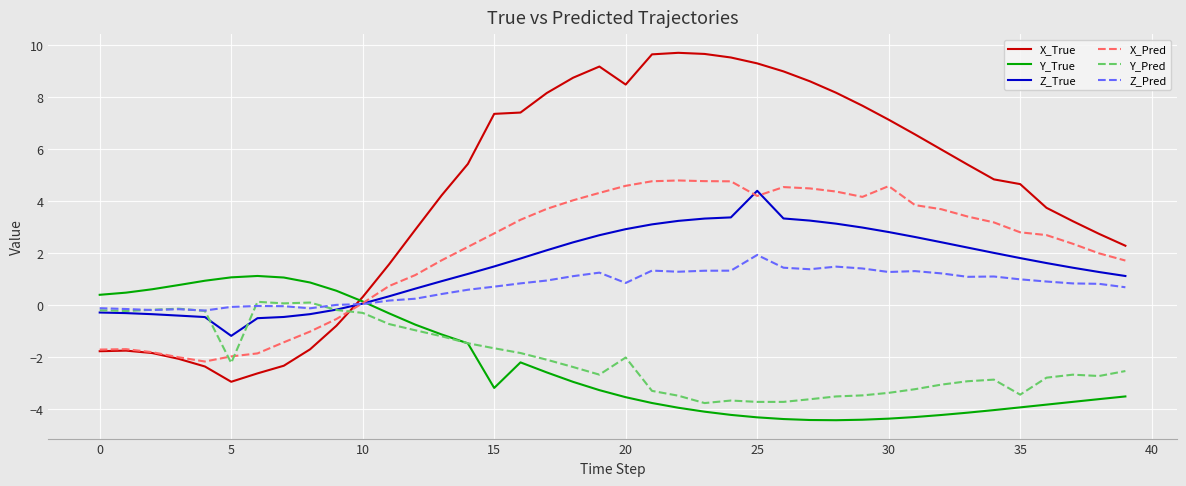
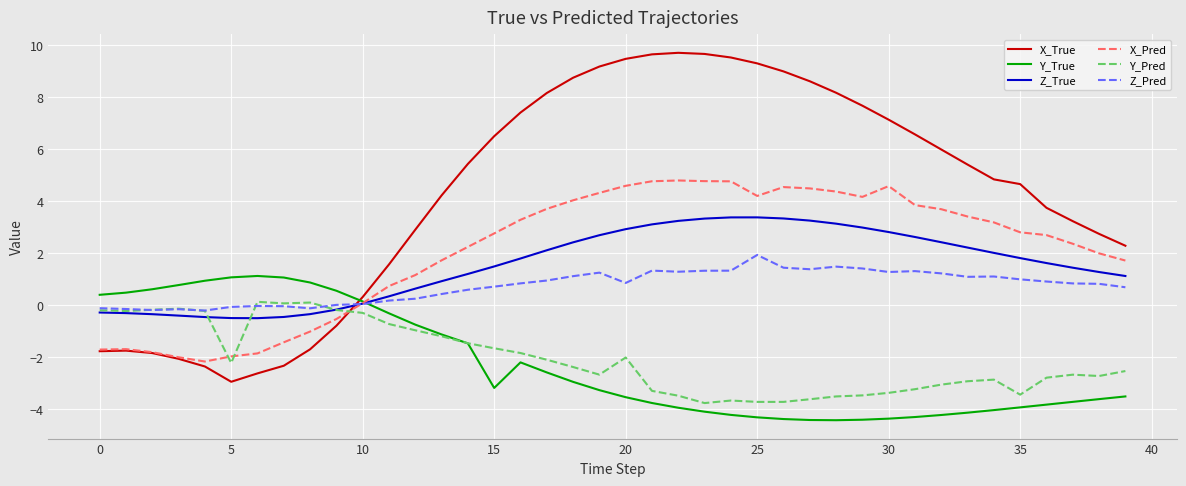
  {
    "X_True": {
      "5": -3.0,
      "10": 0.3,
-     "15": 7.4,
-     "20": 8.5,
+     "15": 6.5,
+     "20": 9.5,
      "25": 9.3,
      "30": 7.1,
      "35": 4.7
    },
    "Y_True": {
      "0": 0.4,
      "5": 1.1,
      "15": -3.2,
      "20": -3.5,
      "25": -4.3,
      "30": -4.4,
      "35": -3.9
    },
    "Z_True": {
-     "5": -1.2,
+     "5": -0.5,
      "15": 1.5,
      "20": 2.9,
-     "25": 4.4,
+     "25": 3.4,
      "30": 2.8,
      "35": 1.8
    },
    "X_Pred": {
      "5": -2.0,
      "15": 2.8,
      "20": 4.6,
      "25": 4.2,
      "30": 4.6,
      "35": 2.8
    },
    "Y_Pred": {
      "5": -2.2,
      "10": -0.3,
      "15": -1.7,
      "20": -2.0,
      "25": -3.7,
      "30": -3.4,
      "35": -3.4
    },
    "Z_Pred": {
      "5": -0.1,
      "15": 0.7,
      "20": 0.9,
      "25": 1.9,
      "30": 1.3,
      "35": 1.0
    }
  }
